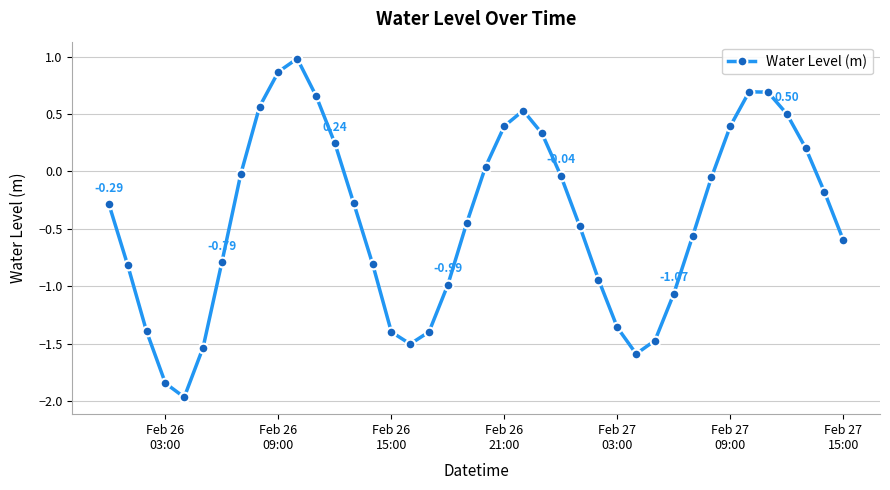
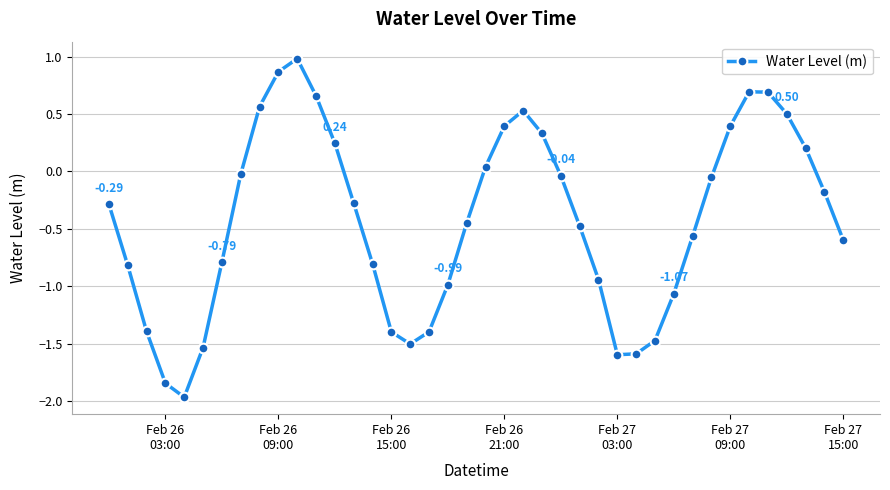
  {
    "Feb 26 03:00": -1.85,
    "Feb 26 09:00": 0.87,
    "Feb 26 15:00": -1.40,
    "Feb 26 21:00": 0.39,
-   "Feb 27 03:00": -1.36,
+   "Feb 27 03:00": -1.60,
    "Feb 27 09:00": 0.39,
    "Feb 27 15:00": -0.60
  }
